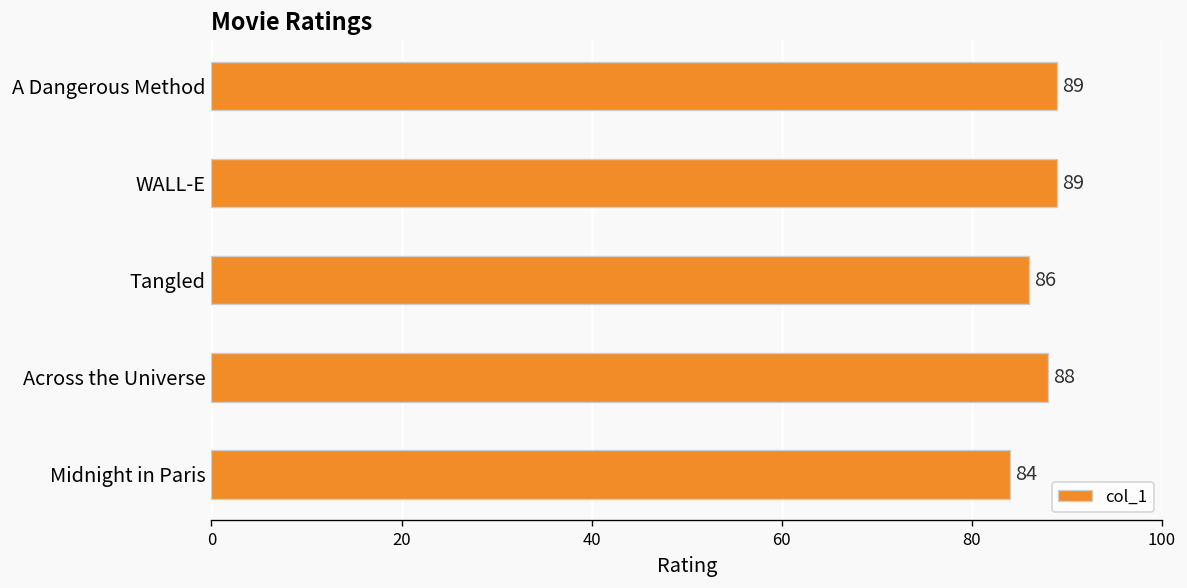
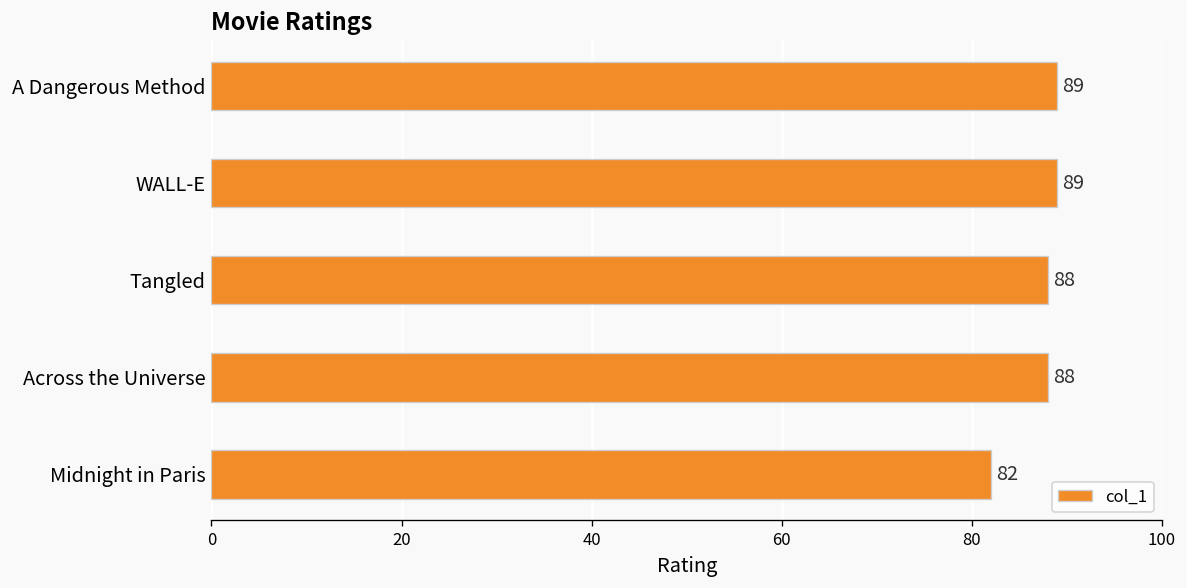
  {
    "A Dangerous Method": 89,
    "WALL-E": 89,
-   "Tangled": 86,
+   "Tangled": 88,
    "Across the Universe": 88,
-   "Midnight in Paris": 84
+   "Midnight in Paris": 82
  }
